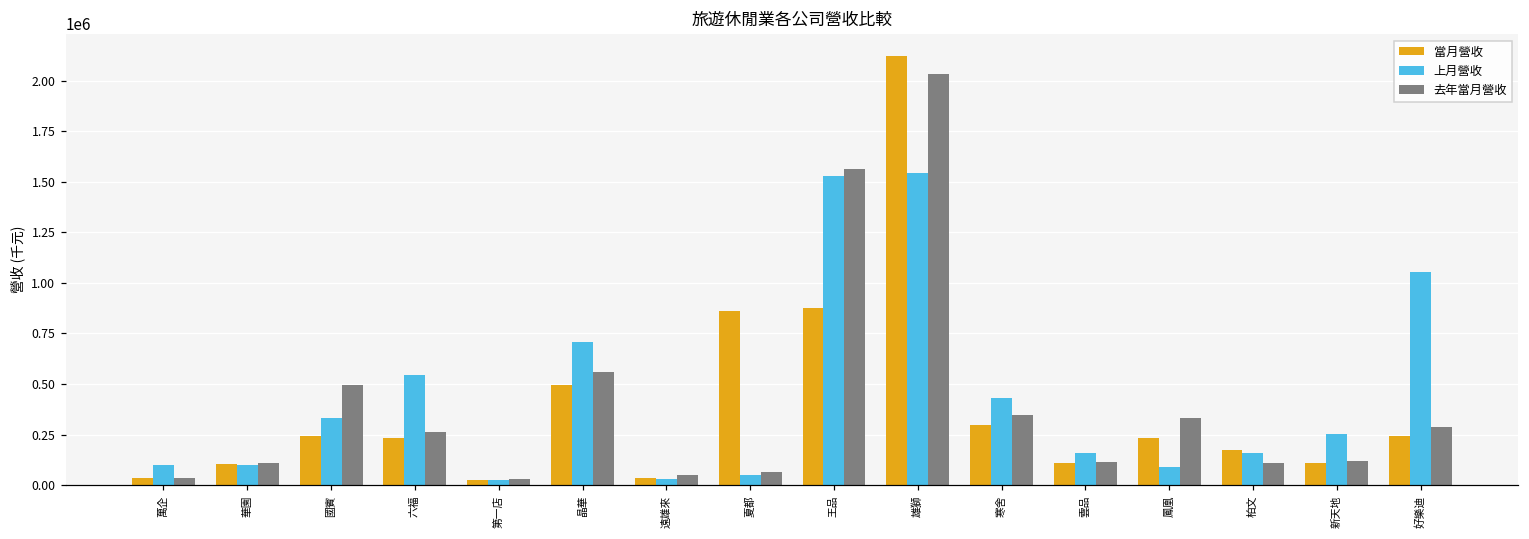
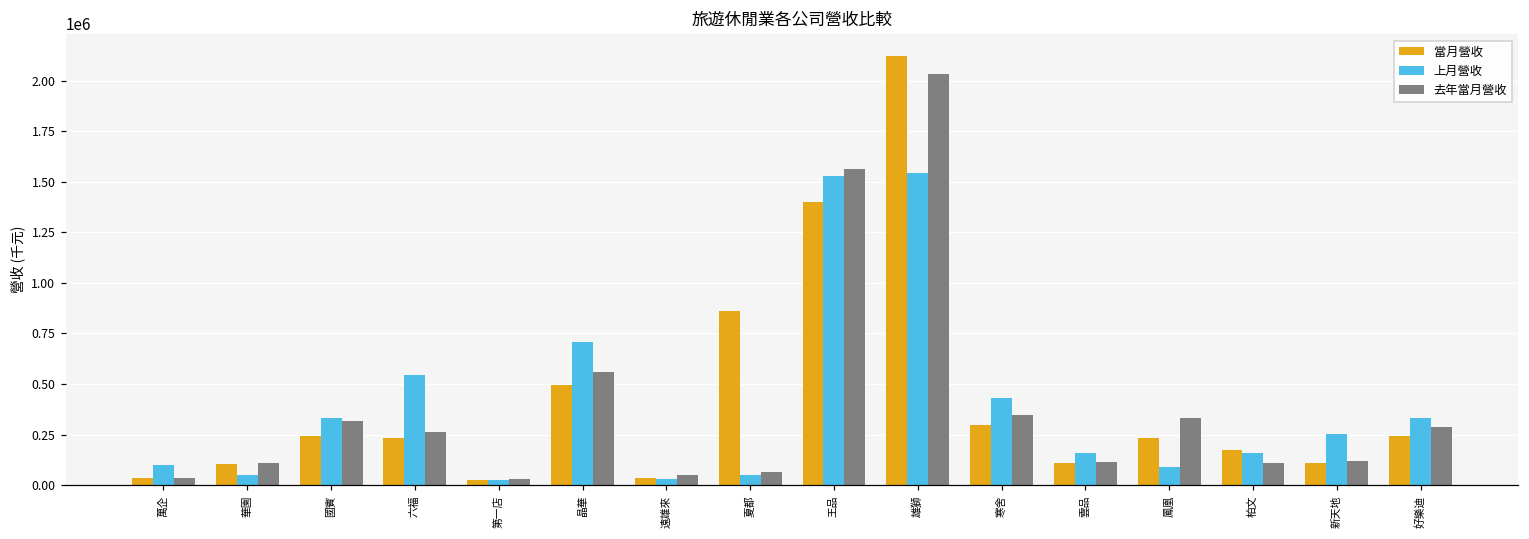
  {
    "當月營收": {
      "萬企": 30000,
      "華園": 100000,
      "國賓": 240000,
      "六福": 230000,
      "第一店": 30000,
      "晶華": 500000,
      "遠雄來": 40000,
      "夏都": 860000,
-     "王品": 880000,
+     "王品": 1400000,
      "雄獅": 2120000,
      "寒舍": 300000,
      "雲品": 110000,
      "鳳凰": 230000,
      "柏文": 170000,
      "新天地": 110000,
      "好樂迪": 240000
    },
    "上月營收": {
      "萬企": 100000,
-     "華園": 100000,
+     "華園": 50000,
      "國賓": 330000,
      "六福": 550000,
      "第一店": 30000,
      "晶華": 710000,
      "遠雄來": 30000,
      "夏都": 50000,
      "王品": 1530000,
      "雄獅": 1540000,
      "寒舍": 430000,
      "雲品": 160000,
      "鳳凰": 90000,
      "柏文": 160000,
      "新天地": 250000,
-     "好樂迪": 1050000
+     "好樂迪": 330000
    },
    "去年當月營收": {
      "萬企": 40000,
      "華園": 110000,
-     "國賓": 500000,
+     "國賓": 320000,
      "六福": 260000,
      "第一店": 30000,
      "晶華": 560000,
      "遠雄來": 50000,
      "夏都": 60000,
      "王品": 1560000,
      "雄獅": 2030000,
      "寒舍": 350000,
      "雲品": 110000,
      "鳳凰": 330000,
      "柏文": 110000,
      "新天地": 120000,
      "好樂迪": 290000
    }
  }
